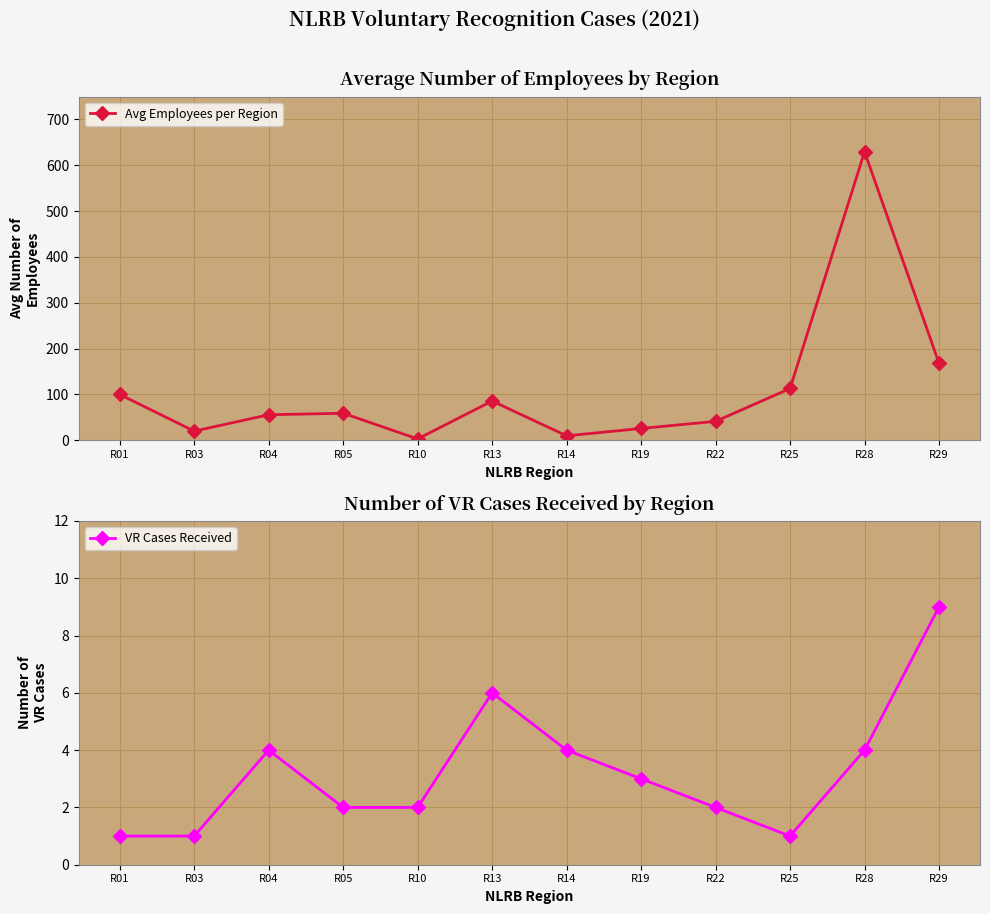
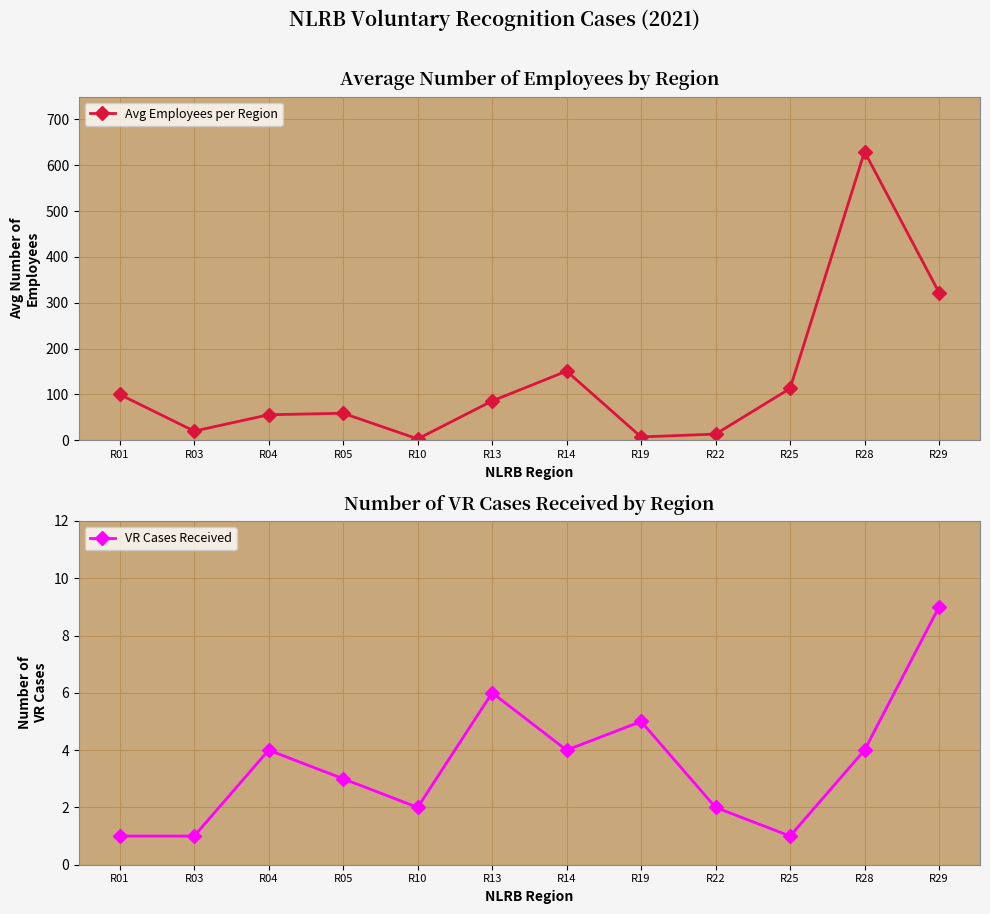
  {
    "Average Number of Employees by Region": {
      "R01": 100,
      "R03": 20,
      "R04": 60,
      "R05": 60,
      "R10": 0,
      "R13": 90,
-     "R14": 10,
-     "R19": 30,
-     "R22": 40,
+     "R14": 150,
+     "R19": 10,
+     "R22": 10,
      "R25": 110,
      "R28": 630,
-     "R29": 170
+     "R29": 320
    },
    "Number of VR Cases Received by Region": {
      "R01": 1,
      "R03": 1,
      "R04": 4,
-     "R05": 2,
+     "R05": 3,
      "R10": 2,
      "R13": 6,
      "R14": 4,
-     "R19": 3,
+     "R19": 5,
      "R22": 2,
      "R25": 1,
      "R28": 4,
      "R29": 9
    }
  }
